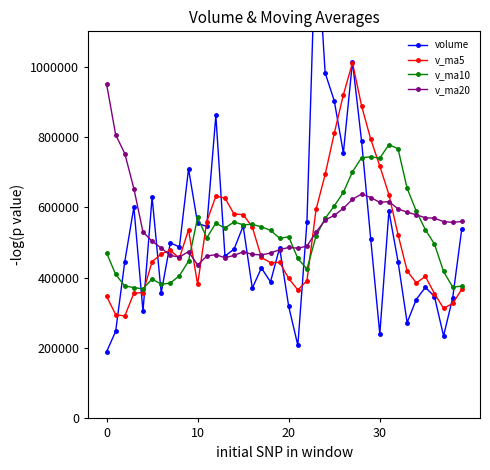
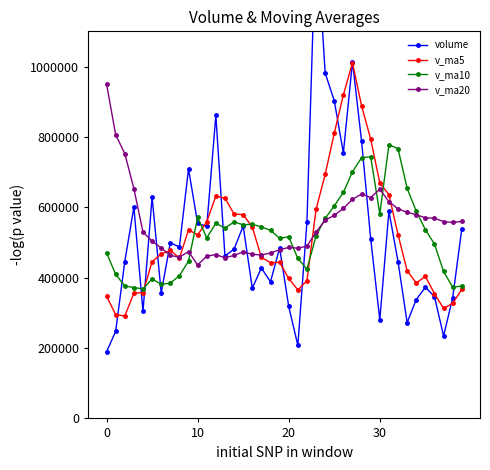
  {
    "volume": {
      "0": 190000,
      "10": 550000,
      "20": 320000,
-     "30": 240000
+     "30": 280000
    },
    "v_ma5": {
      "0": 350000,
-     "10": 380000,
+     "10": 520000,
      "20": 400000,
-     "30": 720000
+     "30": 670000
    },
    "v_ma10": {
      "0": 470000,
      "10": 570000,
      "20": 520000,
-     "30": 740000
+     "30": 580000
    },
    "v_ma20": {
      "0": 950000,
      "10": 440000,
      "20": 490000,
-     "30": 610000
+     "30": 650000
    }
  }
